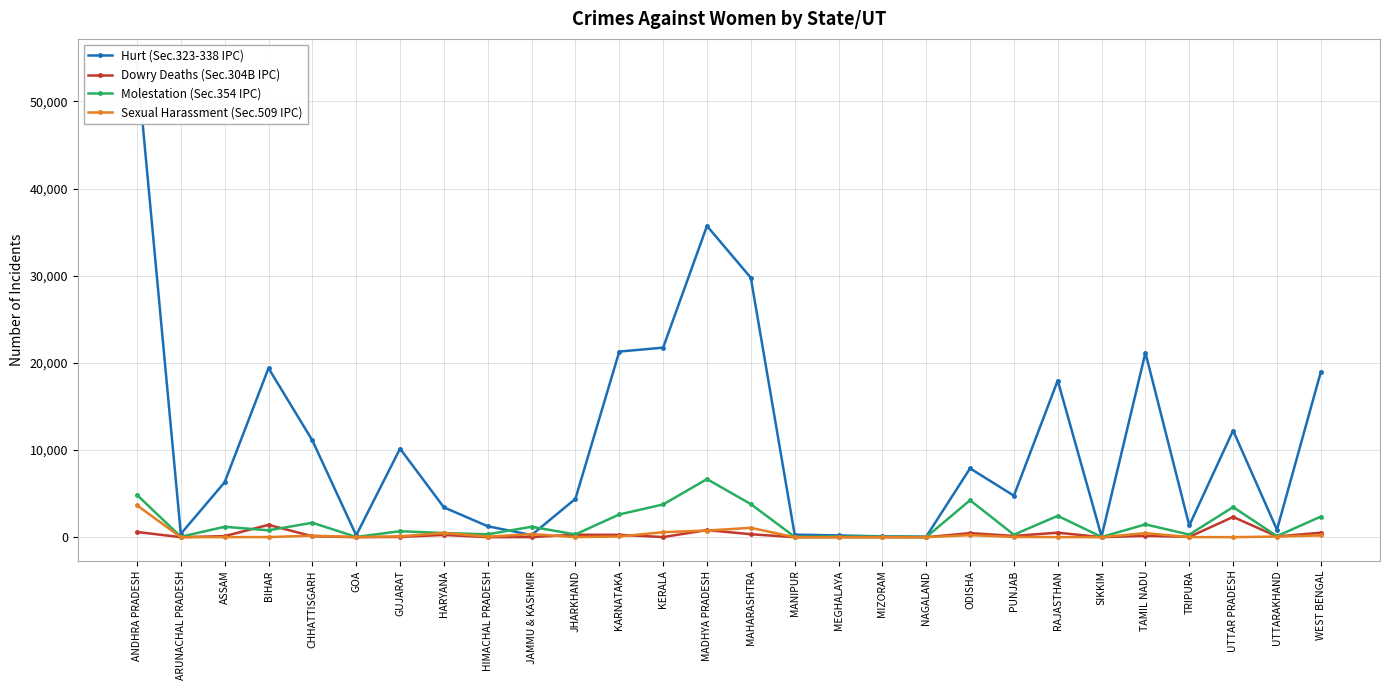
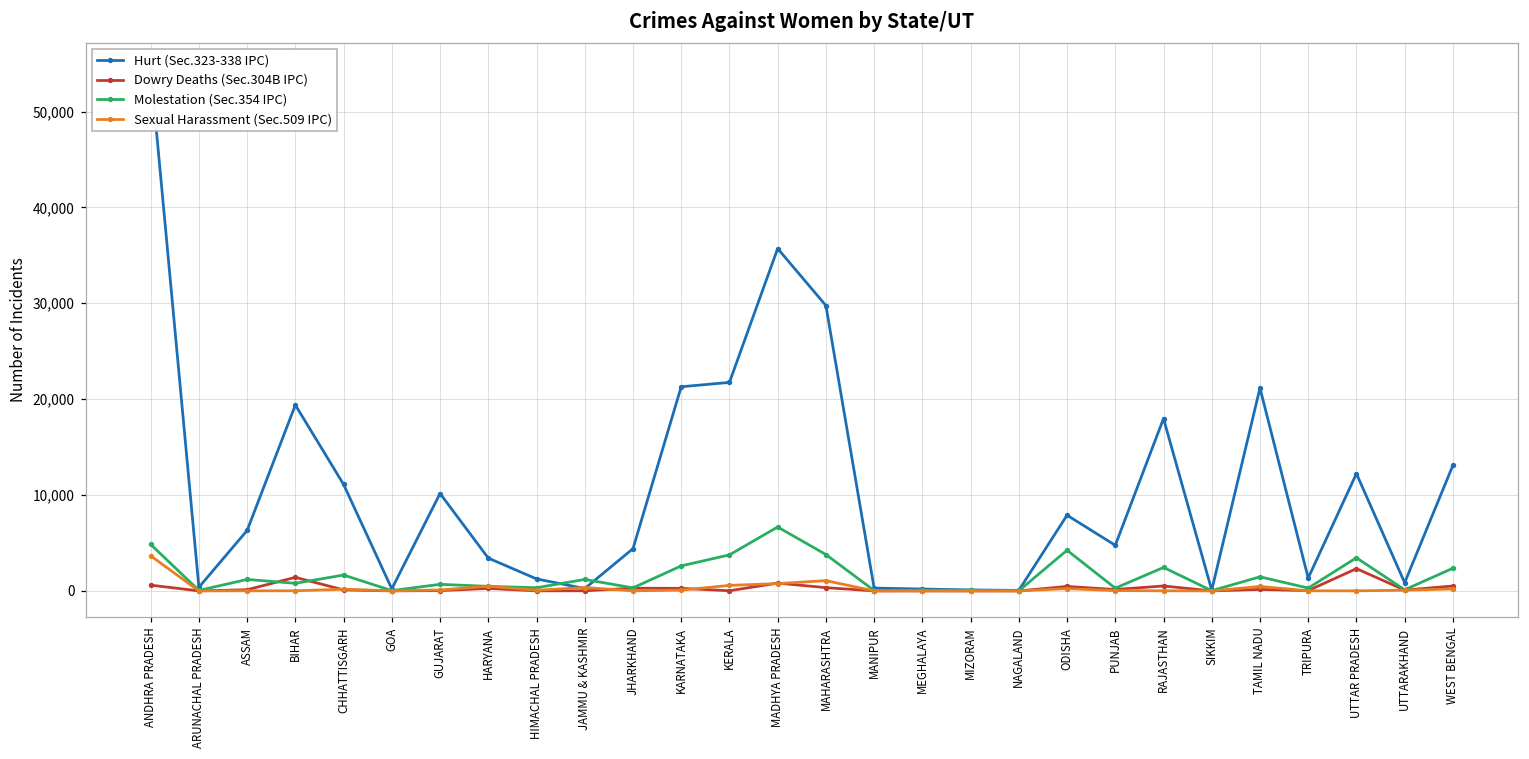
  {
    "Hurt (Sec.323-338 IPC)": {
      "ARUNACHAL PRADESH": "0",
      "ASSAM": "6,000",
      "BIHAR": "19,000",
      "CHHATTISGARH": "11,000",
      "GUJARAT": "10,000",
      "HARYANA": "3,000",
      "HIMACHAL PRADESH": "1,000",
      "JHARKHAND": "4,000",
      "KARNATAKA": "21,000",
      "KERALA": "22,000",
      "MADHYA PRADESH": "36,000",
      "MAHARASHTRA": "30,000",
      "ODISHA": "8,000",
      "PUNJAB": "5,000",
      "RAJASTHAN": "18,000",
      "TAMIL NADU": "21,000",
      "TRIPURA": "1,000",
      "UTTAR PRADESH": "12,000",
      "UTTARAKHAND": "1,000",
-     "WEST BENGAL": "19,000"
+     "WEST BENGAL": "13,000"
    },
    "Dowry Deaths (Sec.304B IPC)": {
      "ANDHRA PRADESH": "1,000",
      "BIHAR": "1,000",
      "KERALA": "0",
      "MAHARASHTRA": "0",
      "RAJASTHAN": "1,000",
      "TAMIL NADU": "0",
      "UTTAR PRADESH": "2,000",
      "WEST BENGAL": "1,000"
    },
    "Molestation (Sec.354 IPC)": {
      "ANDHRA PRADESH": "5,000",
      "ASSAM": "1,000",
      "BIHAR": "1,000",
      "CHHATTISGARH": "2,000",
      "GUJARAT": "1,000",
      "JAMMU & KASHMIR": "1,000",
      "KARNATAKA": "3,000",
      "KERALA": "4,000",
      "MADHYA PRADESH": "7,000",
      "MAHARASHTRA": "4,000",
      "ODISHA": "4,000",
      "RAJASTHAN": "2,000",
      "TAMIL NADU": "1,000",
      "UTTAR PRADESH": "3,000",
      "WEST BENGAL": "2,000"
    },
    "Sexual Harassment (Sec.509 IPC)": {
      "ANDHRA PRADESH": "4,000",
      "BIHAR": "0",
      "KERALA": "1,000",
      "MAHARASHTRA": "1,000",
      "RAJASTHAN": "0",
      "TAMIL NADU": "0",
      "UTTAR PRADESH": "0",
      "WEST BENGAL": "0"
    }
  }
